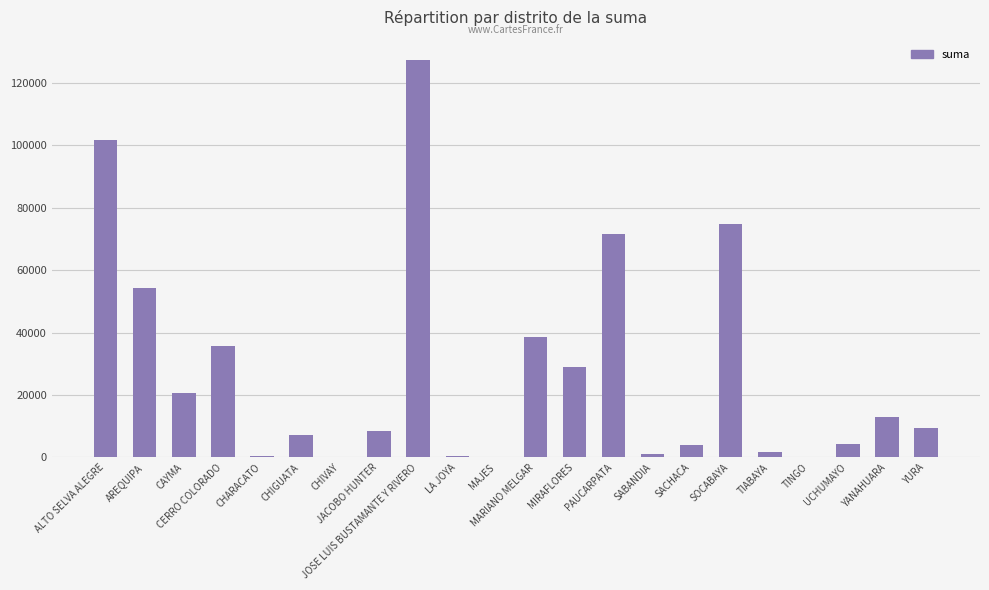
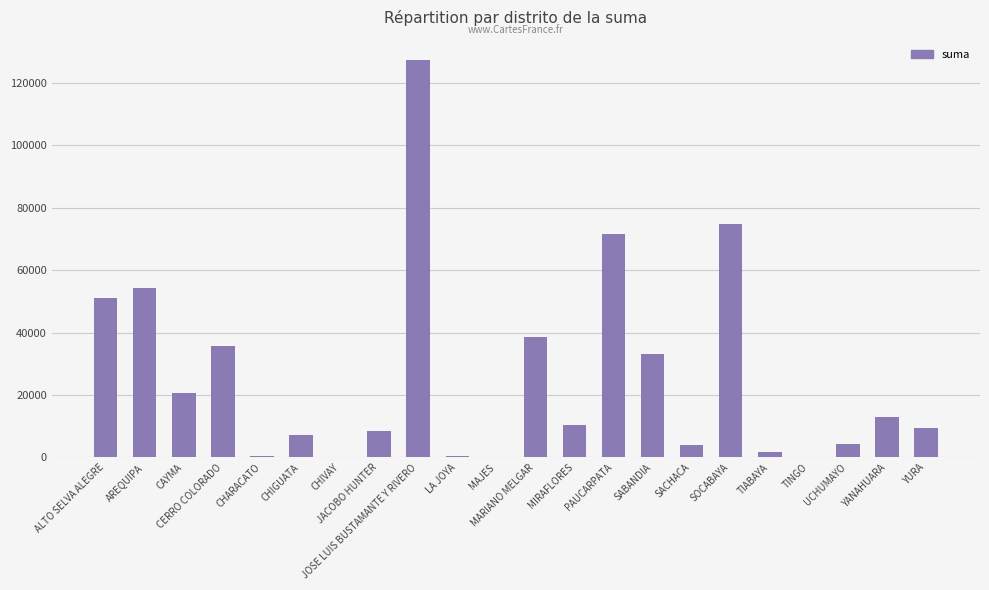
  {
-   "ALTO SELVA ALEGRE": 102000,
+   "ALTO SELVA ALEGRE": 51000,
    "AREQUIPA": 54000,
    "CAYMA": 21000,
    "CERRO COLORADO": 36000,
    "CHIGUATA": 7000,
    "JACOBO HUNTER": 8000,
    "JOSE LUIS BUSTAMANTE Y RIVERO": 127000,
    "MARIANO MELGAR": 39000,
-   "MIRAFLORES": 29000,
+   "MIRAFLORES": 10000,
    "PAUCARPATA": 72000,
-   "SABANDIA": 1000,
+   "SABANDIA": 33000,
    "SACHACA": 4000,
    "SOCABAYA": 75000,
    "TIABAYA": 2000,
    "UCHUMAYO": 4000,
    "YANAHUARA": 13000,
    "YURA": 10000
  }
